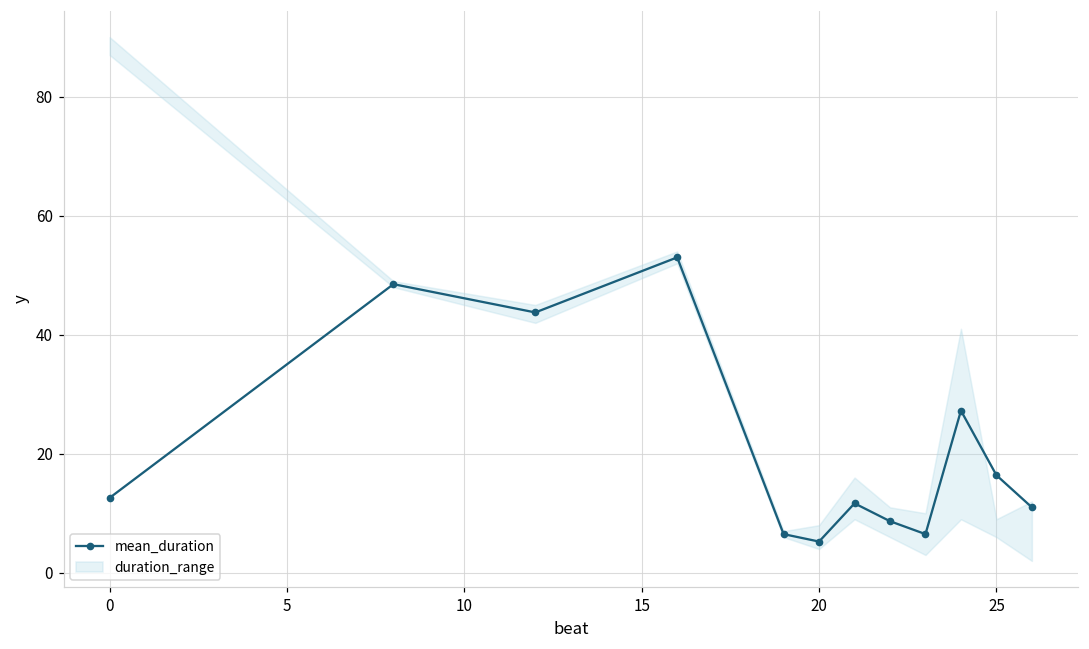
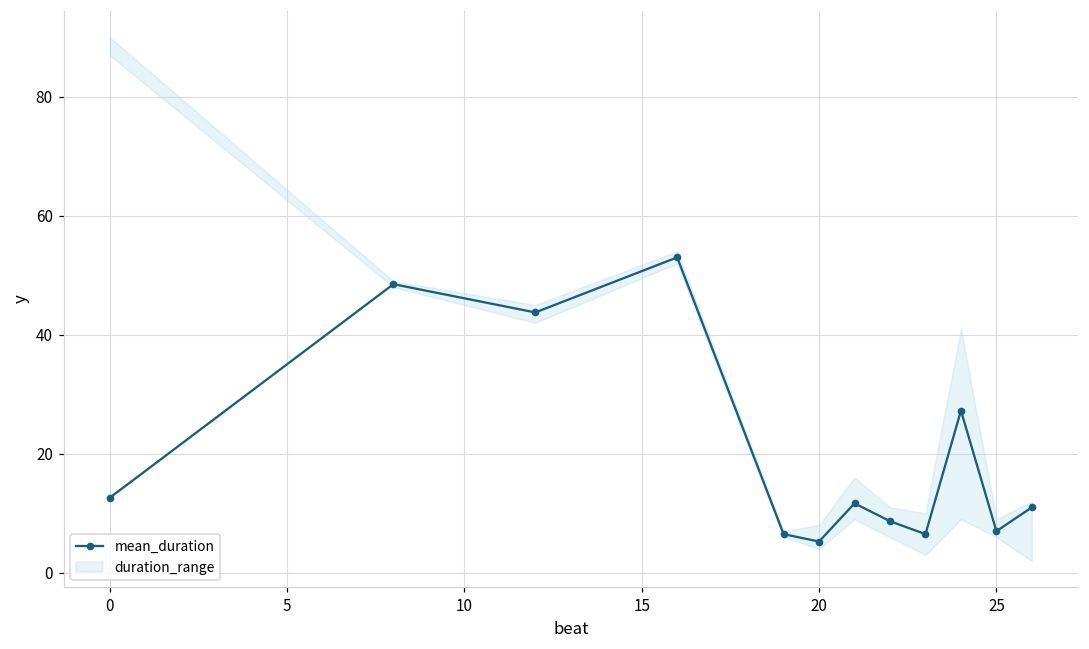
  {
    "mean_duration": {
      "0": 13,
      "20": 5,
-     "25": 16
+     "25": 7
    }
  }
